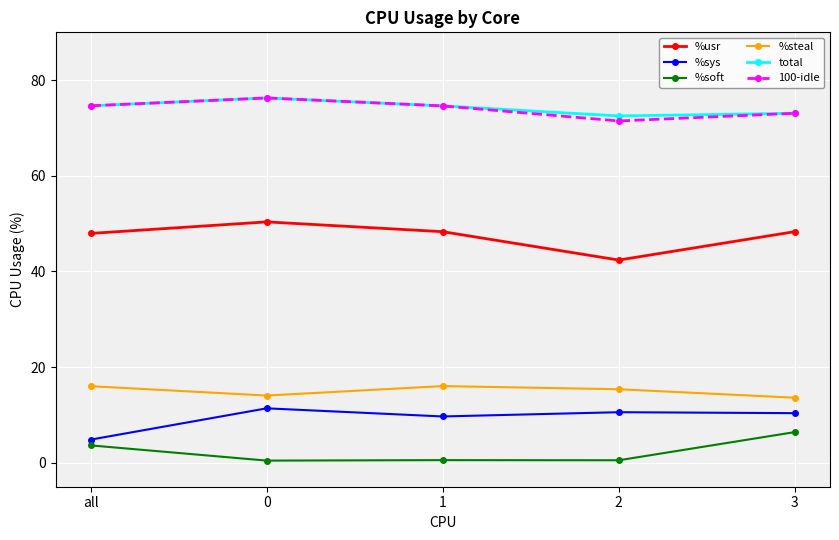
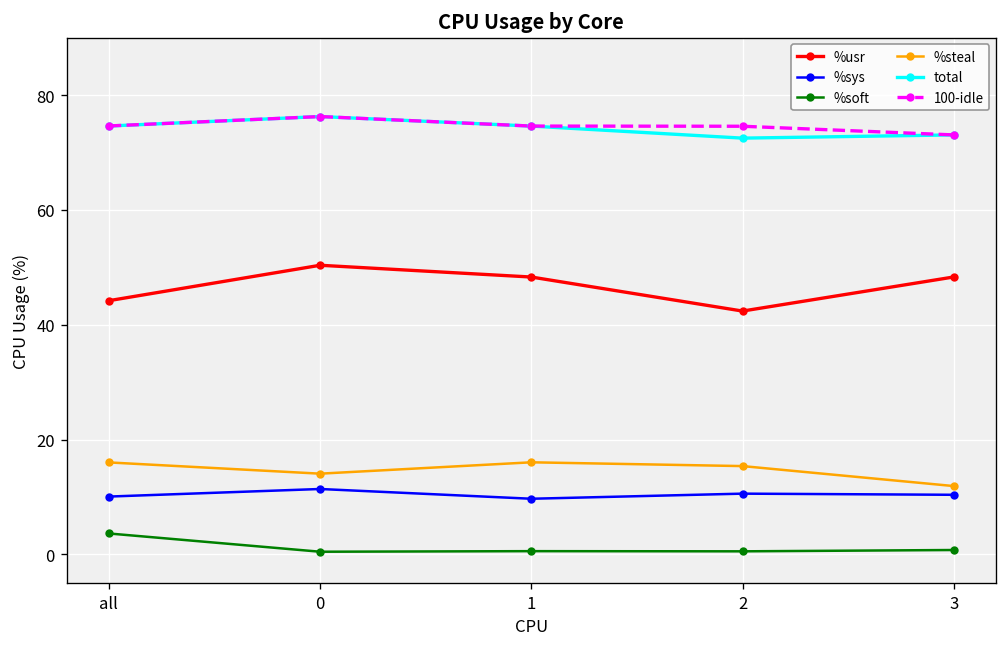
  {
    "%usr": {
-     "all": 48,
+     "all": 44,
      "0": 50,
      "1": 48,
      "2": 42,
      "3": 48
    },
    "%sys": {
-     "all": 5,
+     "all": 10,
      "0": 11,
      "1": 10,
      "2": 11,
      "3": 10
    },
    "%soft": {
      "all": 4,
      "0": 0,
      "1": 1,
      "2": 1,
-     "3": 6
+     "3": 1
    },
    "%steal": {
      "all": 16,
      "0": 14,
      "1": 16,
      "2": 15,
-     "3": 14
+     "3": 12
    },
    "total": {
      "2": 73
    },
    "100-idle": {
-     "2": 71
+     "2": 75
    }
  }
